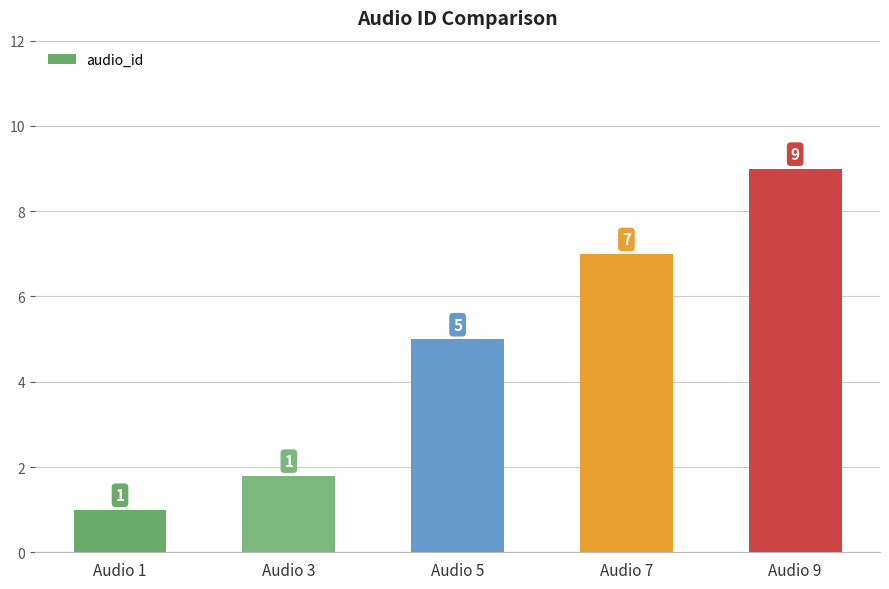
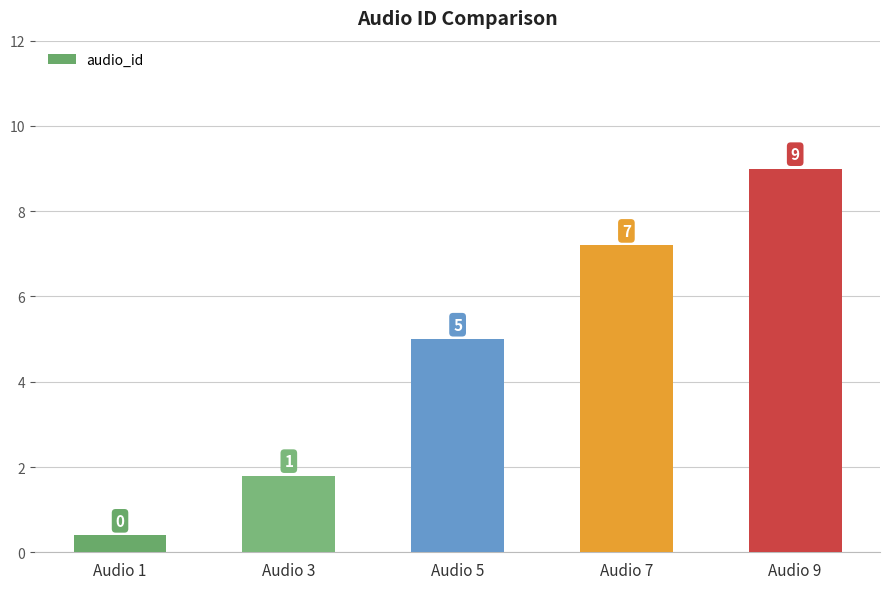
  {
-   "Audio 1": 1,
-   "Audio 7": 7.0
+   "Audio 1": 0,
+   "Audio 7": 7.2
  }
